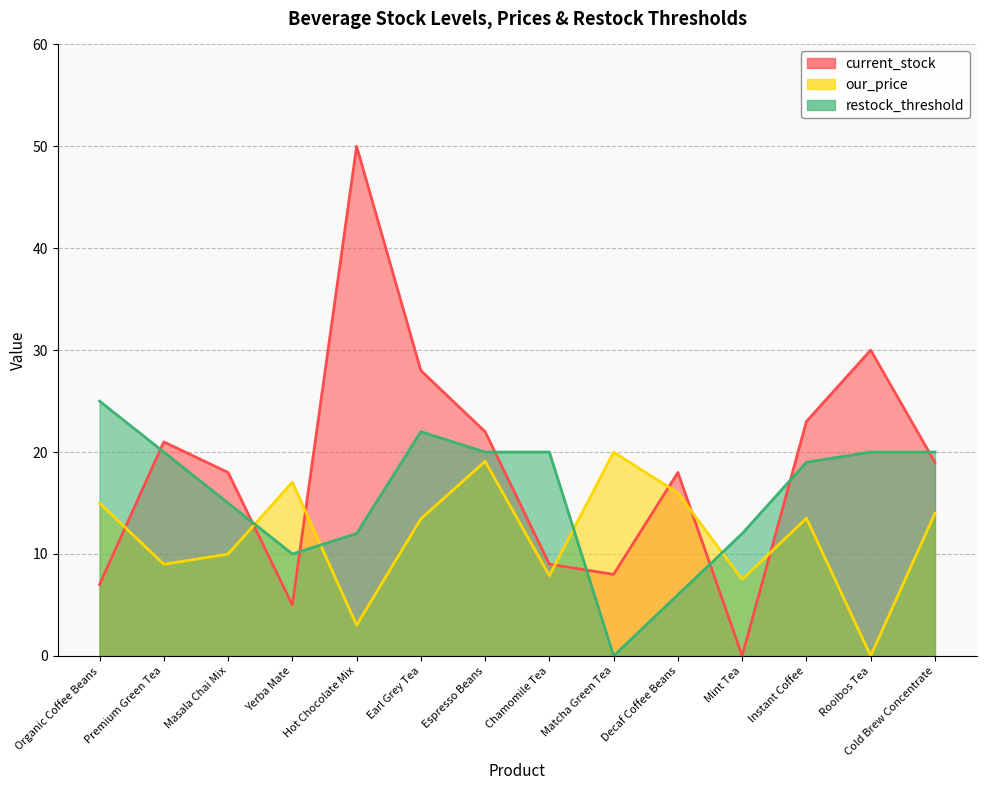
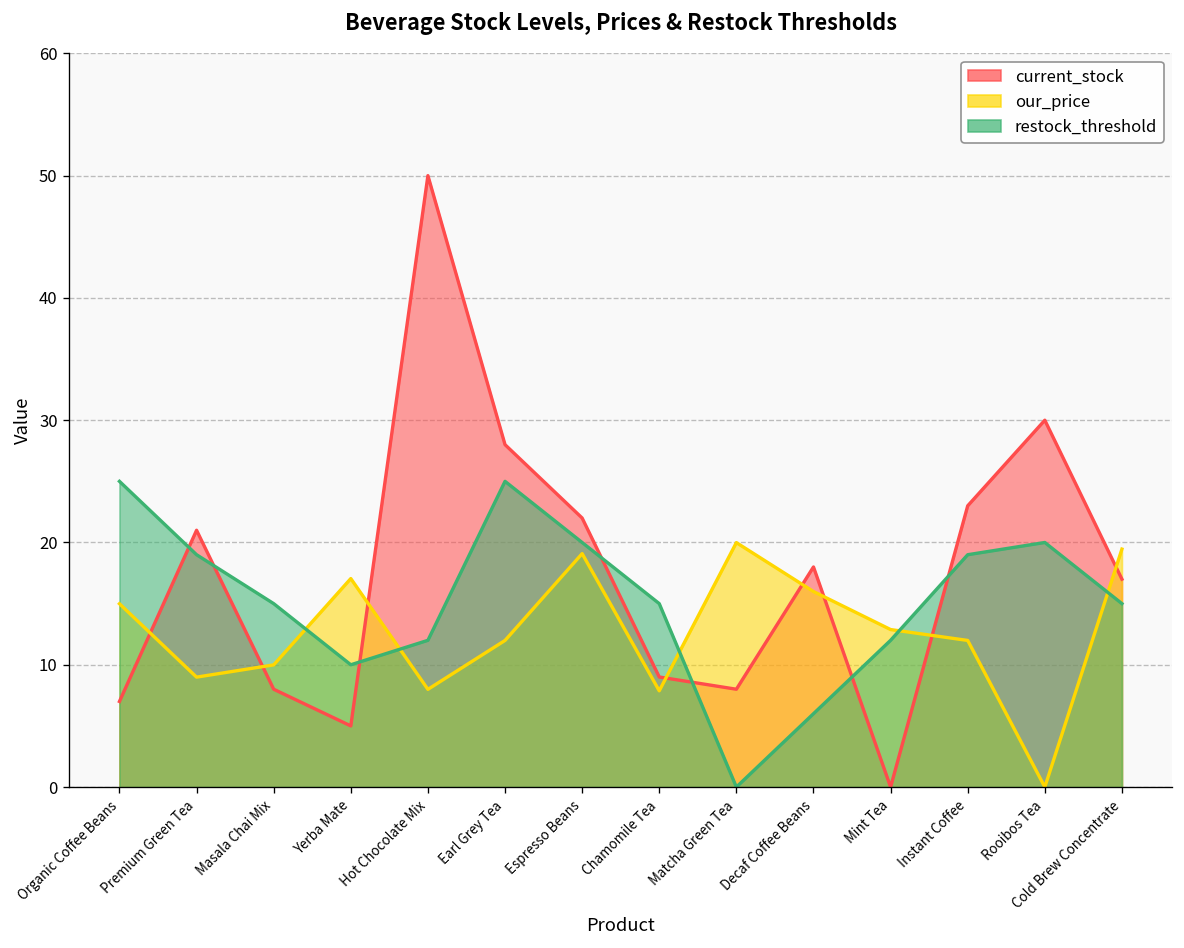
  {
    "current_stock": {
      "Organic Coffee Beans": 7,
      "Premium Green Tea": 21,
-     "Masala Chai Mix": 18,
+     "Masala Chai Mix": 8,
      "Yerba Mate": 5,
      "Hot Chocolate Mix": 50,
      "Earl Grey Tea": 28,
      "Espresso Beans": 22,
      "Chamomile Tea": 9,
      "Matcha Green Tea": 8,
      "Decaf Coffee Beans": 18,
      "Mint Tea": 0,
      "Instant Coffee": 23,
      "Rooibos Tea": 30,
-     "Cold Brew Concentrate": 19
+     "Cold Brew Concentrate": 17
    },
    "our_price": {
      "Organic Coffee Beans": 15.0,
      "Premium Green Tea": 9.0,
      "Masala Chai Mix": 10.0,
      "Yerba Mate": 17.1,
-     "Hot Chocolate Mix": 3.0,
-     "Earl Grey Tea": 13.5,
+     "Hot Chocolate Mix": 8.0,
+     "Earl Grey Tea": 12.0,
      "Espresso Beans": 19.1,
      "Chamomile Tea": 7.9,
      "Matcha Green Tea": 20.0,
      "Decaf Coffee Beans": 16.0,
-     "Mint Tea": 7.5,
-     "Instant Coffee": 13.5,
+     "Mint Tea": 12.9,
+     "Instant Coffee": 12.0,
      "Rooibos Tea": 0.0,
-     "Cold Brew Concentrate": 14.0
+     "Cold Brew Concentrate": 19.5
    },
    "restock_threshold": {
      "Organic Coffee Beans": 25,
-     "Premium Green Tea": 20,
+     "Premium Green Tea": 19,
      "Masala Chai Mix": 15,
      "Yerba Mate": 10,
      "Hot Chocolate Mix": 12,
-     "Earl Grey Tea": 22,
+     "Earl Grey Tea": 25,
      "Espresso Beans": 20,
-     "Chamomile Tea": 20,
+     "Chamomile Tea": 15,
      "Matcha Green Tea": 0,
      "Decaf Coffee Beans": 6,
      "Mint Tea": 12,
      "Instant Coffee": 19,
      "Rooibos Tea": 20,
-     "Cold Brew Concentrate": 20
+     "Cold Brew Concentrate": 15
    }
  }
